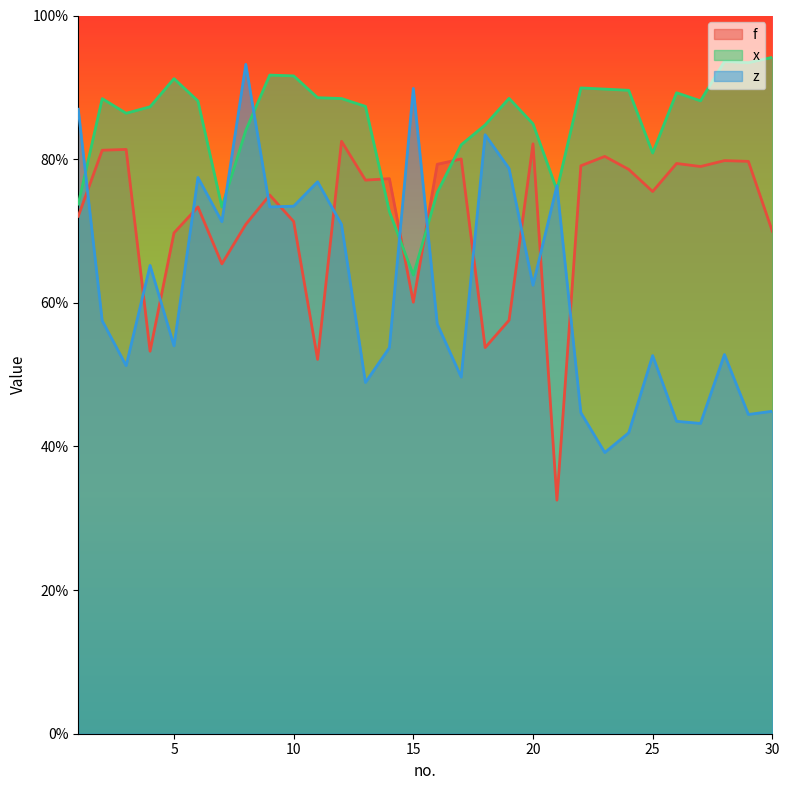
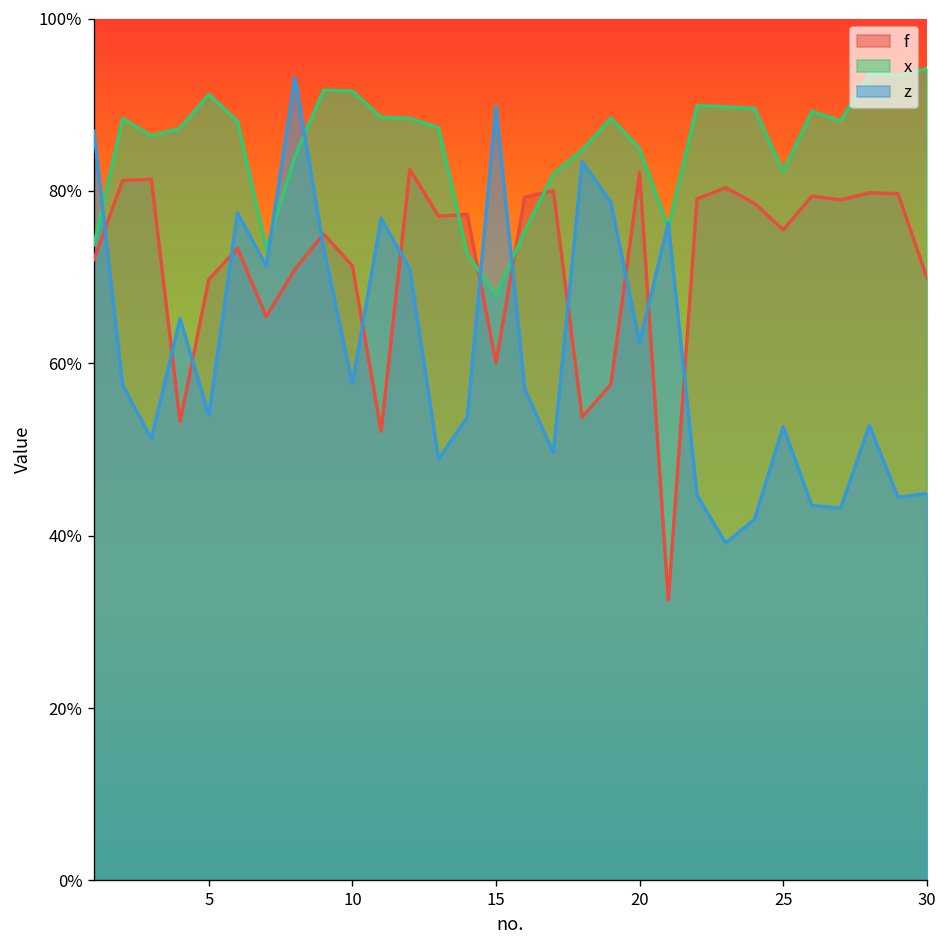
  {
    "f": {
      "5": "70%",
      "10": "71%",
      "15": "60%",
      "20": "82%",
      "25": "75%",
      "30": "70%"
    },
    "x": {
      "5": "91%",
      "10": "92%",
-     "15": "64%",
+     "15": "68%",
      "20": "85%",
-     "25": "81%",
+     "25": "82%",
      "30": "94%"
    },
    "z": {
      "5": "54%",
-     "10": "73%",
+     "10": "58%",
      "15": "90%",
      "20": "62%",
      "25": "53%",
      "30": "45%"
    }
  }
